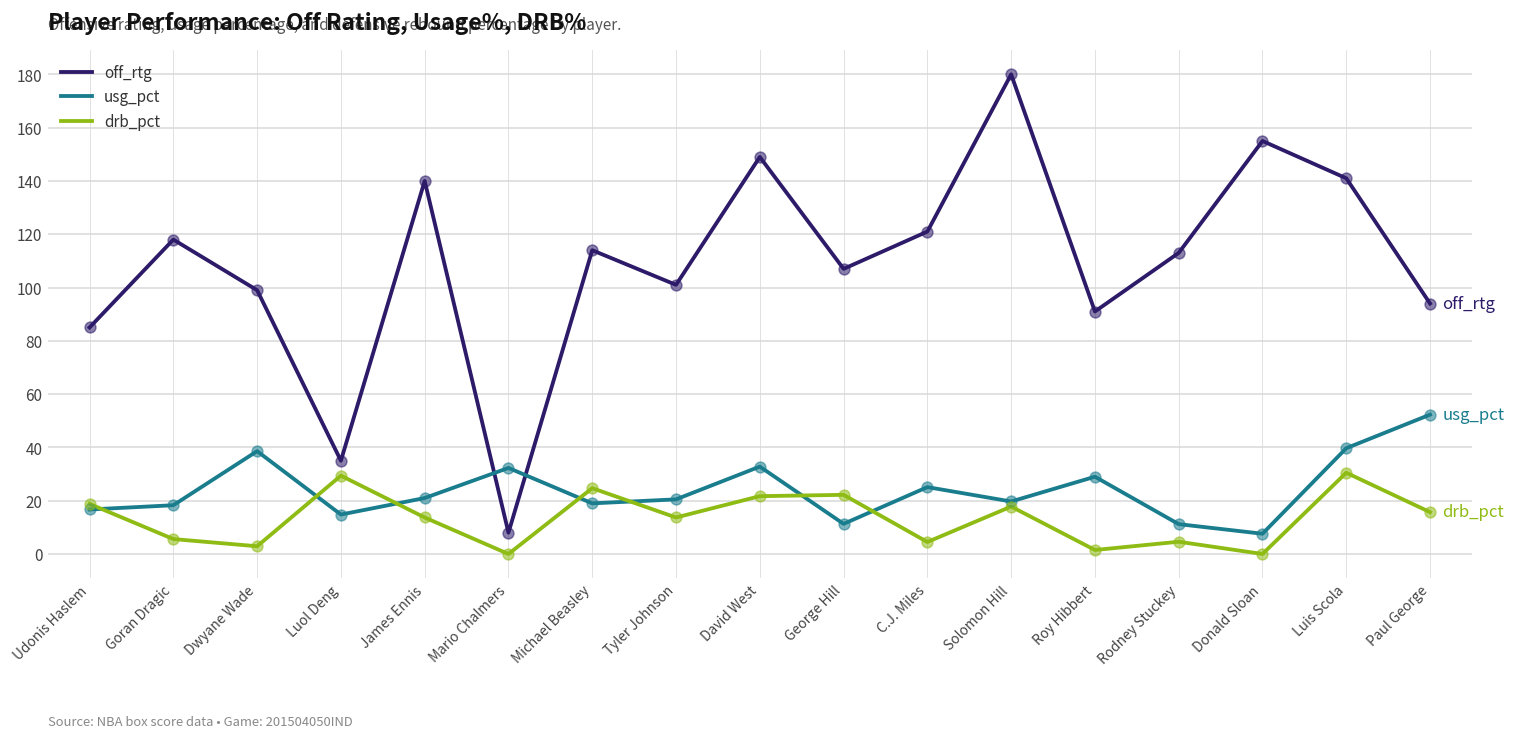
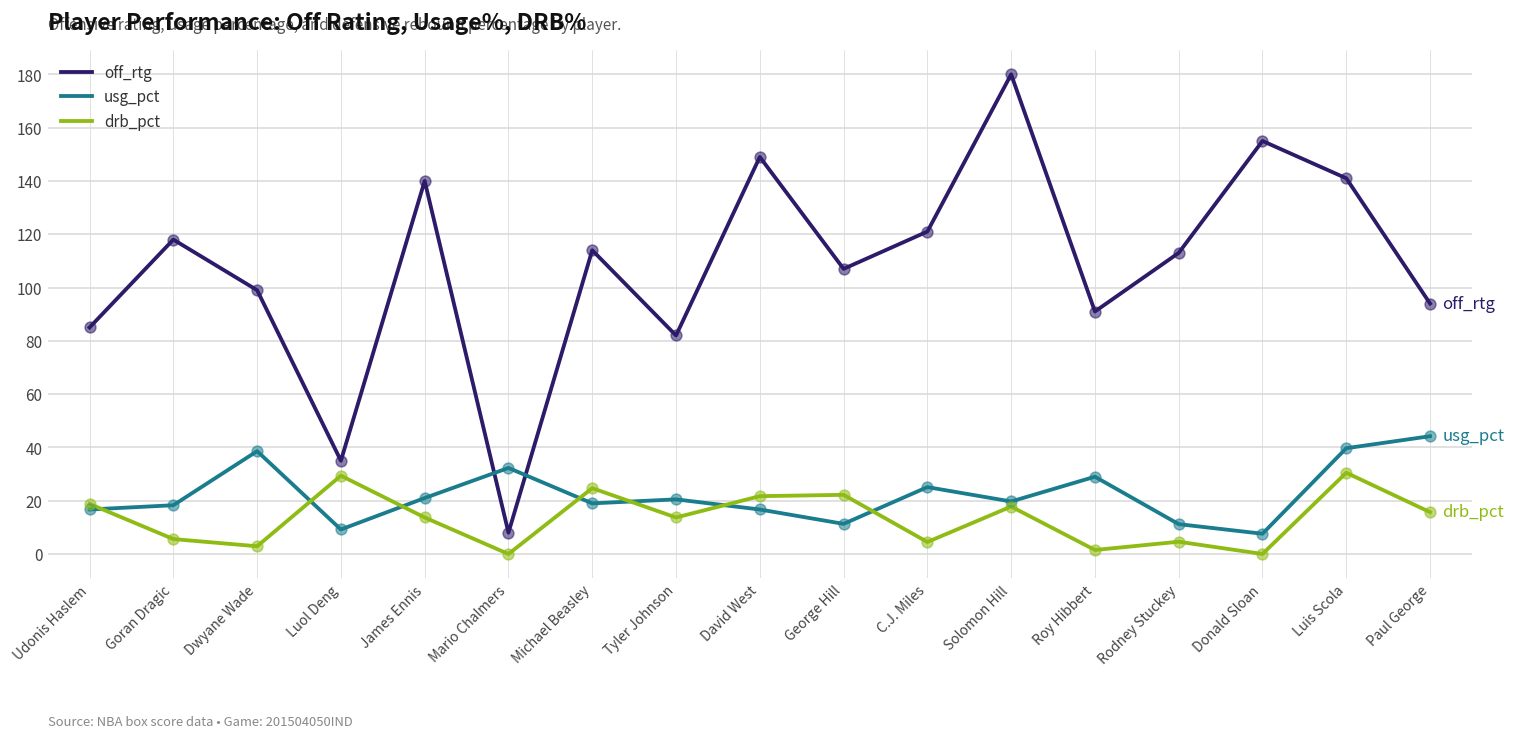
  {
    "off_rtg": {
      "Udonis Haslem": 85,
      "Goran Dragic": 118,
      "Dwyane Wade": 99,
      "Luol Deng": 35,
      "James Ennis": 140,
      "Mario Chalmers": 8,
      "Michael Beasley": 114,
-     "Tyler Johnson": 101,
+     "Tyler Johnson": 82,
      "David West": 149,
      "George Hill": 107,
      "C.J. Miles": 121,
      "Solomon Hill": 180,
      "Roy Hibbert": 91,
      "Rodney Stuckey": 113,
      "Donald Sloan": 155,
      "Luis Scola": 141,
      "Paul George": 94
    },
    "usg_pct": {
      "Udonis Haslem": 17,
      "Goran Dragic": 18,
      "Dwyane Wade": 39,
-     "Luol Deng": 15,
+     "Luol Deng": 9,
      "James Ennis": 21,
      "Mario Chalmers": 32,
      "Michael Beasley": 19,
      "Tyler Johnson": 21,
-     "David West": 33,
+     "David West": 17,
      "George Hill": 11,
      "C.J. Miles": 25,
      "Solomon Hill": 20,
      "Roy Hibbert": 29,
      "Rodney Stuckey": 11,
      "Donald Sloan": 8,
      "Luis Scola": 40,
-     "Paul George": 52
+     "Paul George": 44
    },
    "drb_pct": {
      "Udonis Haslem": 19,
      "Goran Dragic": 6,
      "Dwyane Wade": 3,
      "Luol Deng": 29,
      "James Ennis": 14,
      "Mario Chalmers": 0,
      "Michael Beasley": 25,
      "Tyler Johnson": 14,
      "David West": 22,
      "George Hill": 22,
      "C.J. Miles": 5,
      "Solomon Hill": 18,
      "Roy Hibbert": 2,
      "Rodney Stuckey": 5,
      "Donald Sloan": 0,
      "Luis Scola": 31,
      "Paul George": 16
    }
  }
